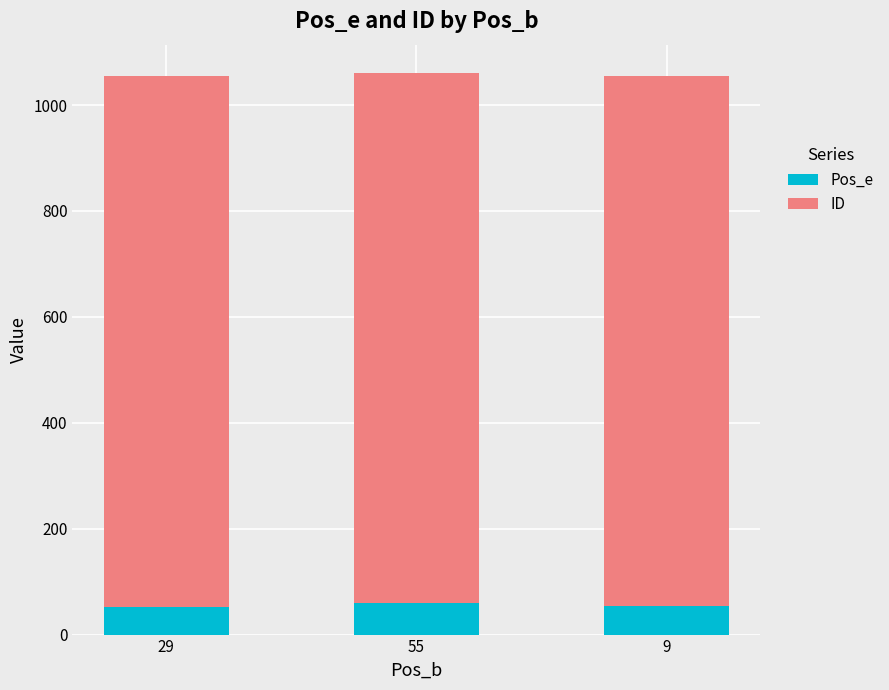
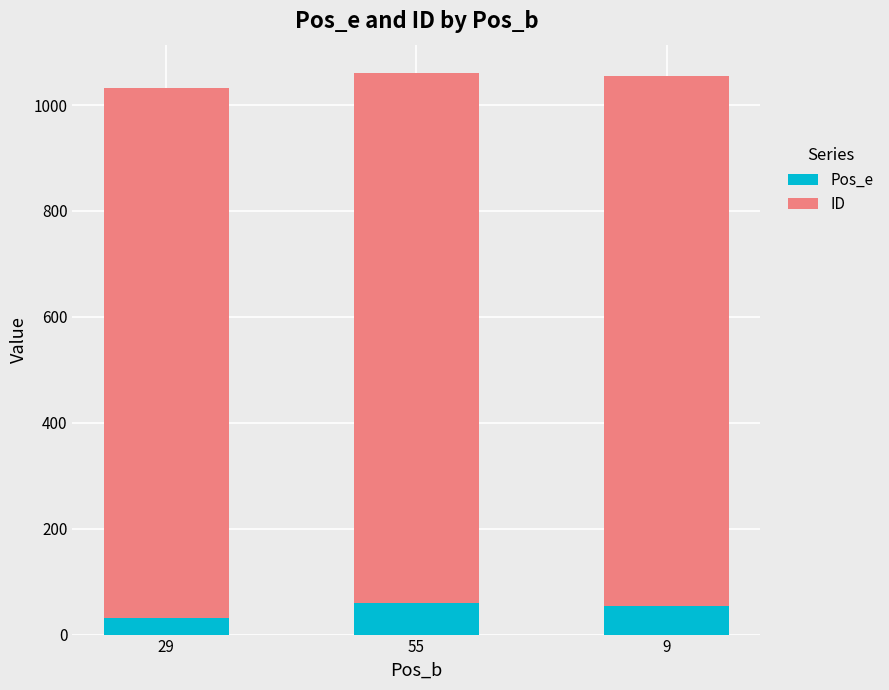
  {
    "Pos_e": {
-     "29": 50,
+     "29": 30,
      "55": 60,
      "9": 50
    },
    "ID": {
      "29": 1000,
      "55": 1000,
      "9": 1000
    }
  }
